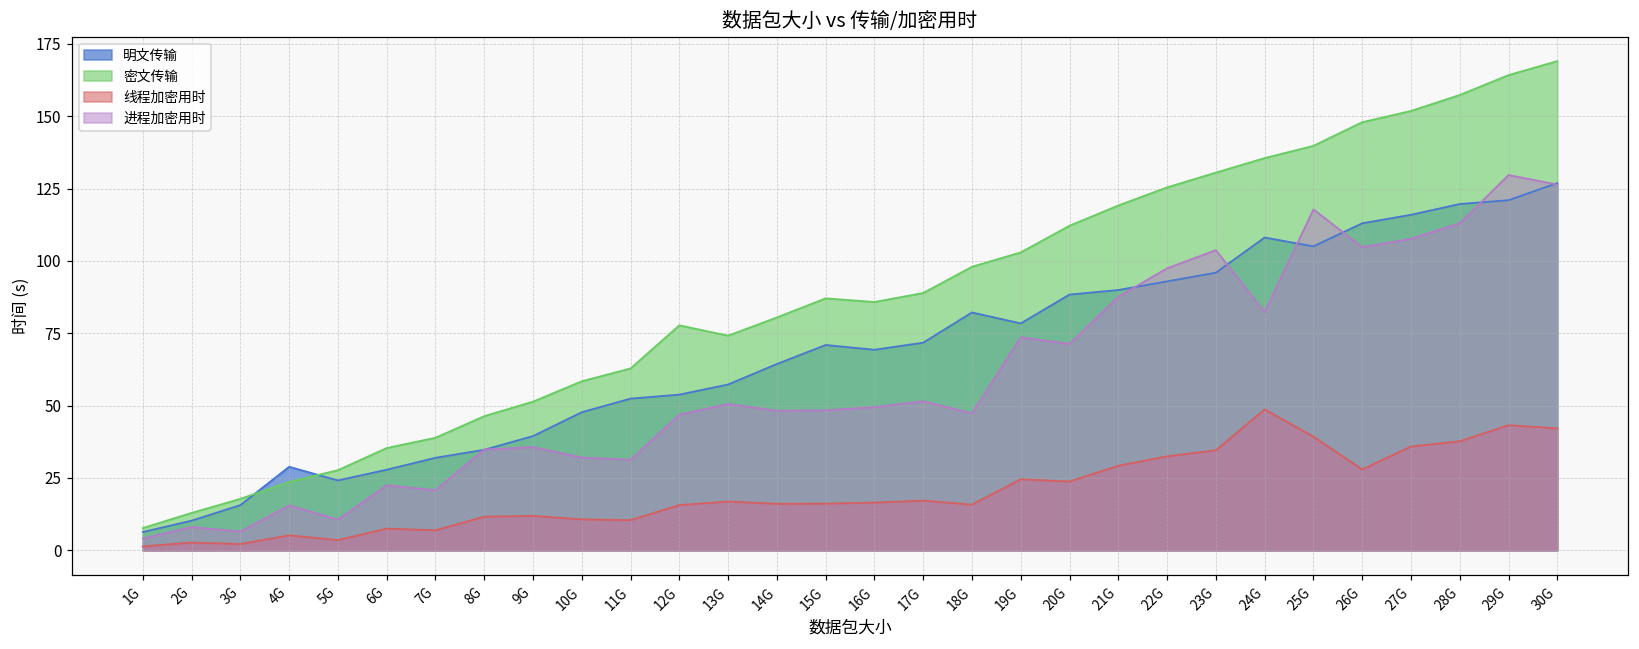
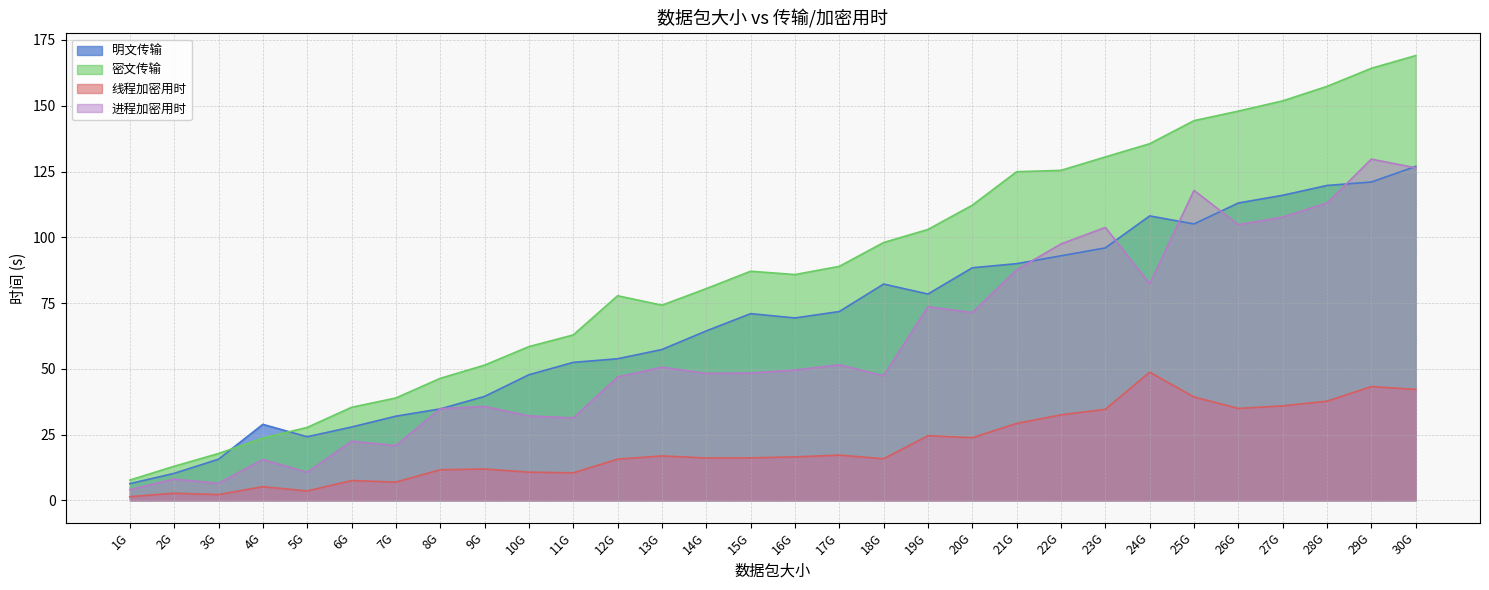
  {
    "明文传输": {
      "1G": 6,
      "2G": 10,
      "3G": 16,
      "4G": 29,
      "5G": 24,
      "6G": 28,
      "7G": 32,
      "9G": 39,
      "10G": 48,
      "11G": 52,
      "12G": 54,
      "13G": 57,
      "14G": 64,
      "15G": 71,
      "16G": 69,
      "17G": 72,
      "18G": 82,
      "19G": 78,
      "20G": 88,
      "21G": 90,
      "22G": 93,
      "23G": 96,
      "24G": 108,
      "25G": 105,
      "26G": 113,
      "27G": 116,
      "28G": 120,
      "29G": 121
    },
    "密文传输": {
      "1G": 8,
      "2G": 13,
      "3G": 18,
      "4G": 24,
      "5G": 28,
      "6G": 35,
      "7G": 39,
      "8G": 46,
      "9G": 51,
      "10G": 58,
      "11G": 63,
      "12G": 78,
      "13G": 74,
      "14G": 80,
      "15G": 87,
      "16G": 86,
      "17G": 89,
      "18G": 98,
      "19G": 103,
      "20G": 112,
-     "21G": 119,
+     "21G": 125,
      "22G": 125,
      "23G": 131,
      "24G": 136,
-     "25G": 140,
+     "25G": 144,
      "26G": 148,
      "27G": 152,
      "28G": 157,
      "29G": 164,
      "30G": 169
    },
    "线程加密用时": {
      "1G": 1,
      "2G": 3,
      "3G": 2,
      "4G": 5,
      "5G": 4,
      "6G": 7,
      "7G": 7,
      "8G": 12,
      "9G": 12,
      "10G": 11,
      "11G": 10,
      "12G": 16,
      "13G": 17,
      "14G": 16,
      "15G": 16,
      "16G": 16,
      "17G": 17,
      "18G": 16,
      "19G": 25,
      "20G": 24,
      "21G": 29,
      "22G": 32,
      "23G": 35,
      "24G": 49,
      "25G": 39,
-     "26G": 28,
+     "26G": 35,
      "27G": 36,
      "28G": 38,
      "29G": 43,
      "30G": 42
    },
    "进程加密用时": {
      "1G": 4,
      "2G": 8,
      "3G": 6,
      "4G": 16,
      "5G": 11,
      "6G": 22,
      "7G": 21,
      "9G": 36,
      "10G": 32,
      "11G": 31,
      "12G": 47,
      "13G": 51,
      "14G": 48,
      "15G": 48,
      "16G": 49,
      "17G": 52,
      "18G": 47,
      "19G": 74,
      "20G": 71,
      "21G": 88,
      "22G": 97,
      "23G": 104,
      "24G": 82,
      "25G": 118,
      "26G": 105,
      "27G": 108,
      "28G": 113,
      "29G": 130
    }
  }
